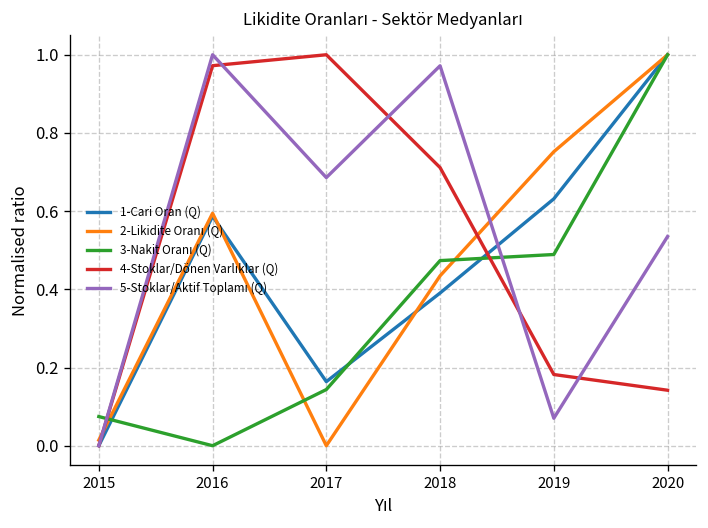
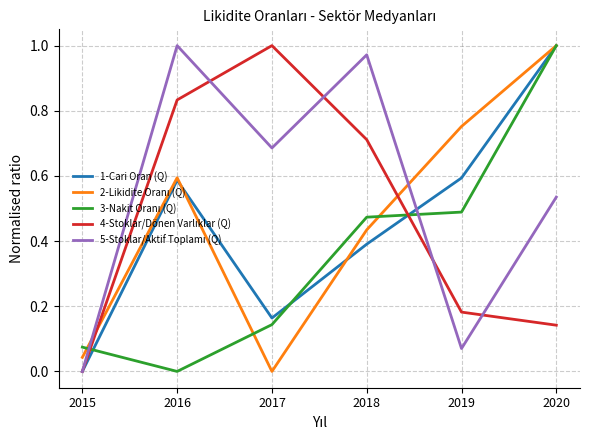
  {
    "1-Cari Oran (Q)": {
      "2016": 0.59,
      "2017": 0.16,
      "2018": 0.39,
-     "2019": 0.63
+     "2019": 0.59
    },
    "2-Likidite Oranı (Q)": {
-     "2015": 0.01,
+     "2015": 0.04,
      "2016": 0.59,
      "2017": 0.00,
      "2018": 0.43,
      "2019": 0.75
    },
    "3-Nakit Oranı (Q)": {
      "2015": 0.07,
      "2016": 0.00,
      "2017": 0.14,
      "2018": 0.47,
      "2019": 0.49
    },
    "4-Stoklar/Dönen Varlıklar (Q)": {
-     "2016": 0.97,
+     "2016": 0.83,
      "2017": 1.00,
      "2018": 0.71,
      "2019": 0.18,
      "2020": 0.14
    },
    "5-Stoklar/Aktif Toplamı (Q)": {
      "2016": 1.00,
      "2017": 0.69,
      "2018": 0.97,
      "2019": 0.07,
      "2020": 0.54
    }
  }
